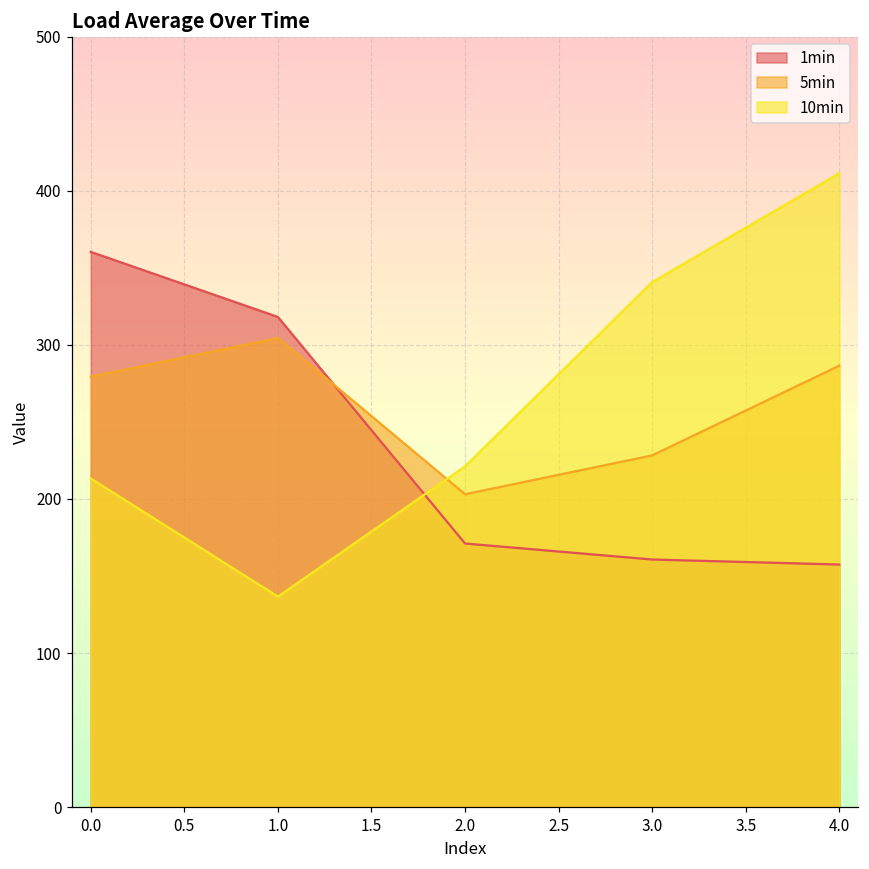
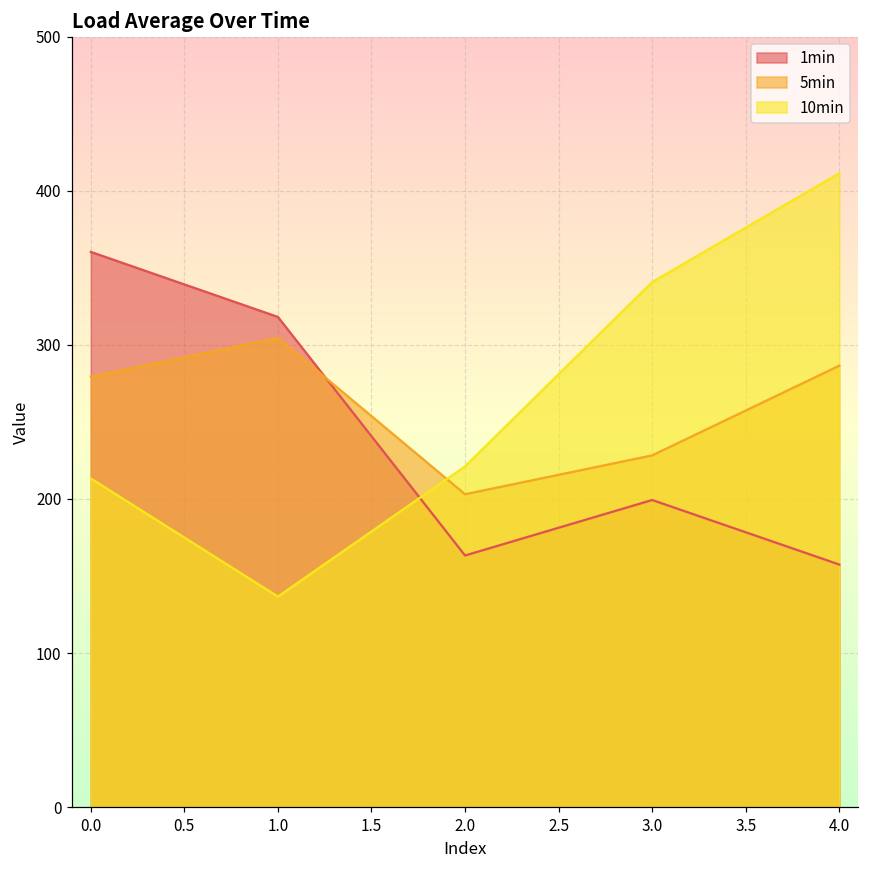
  {
    "1min": {
      "0.0": 360,
      "1.0": 318,
-     "2.0": 171,
-     "3.0": 161,
+     "2.0": 163,
+     "3.0": 199,
      "4.0": 157
    }
  }
